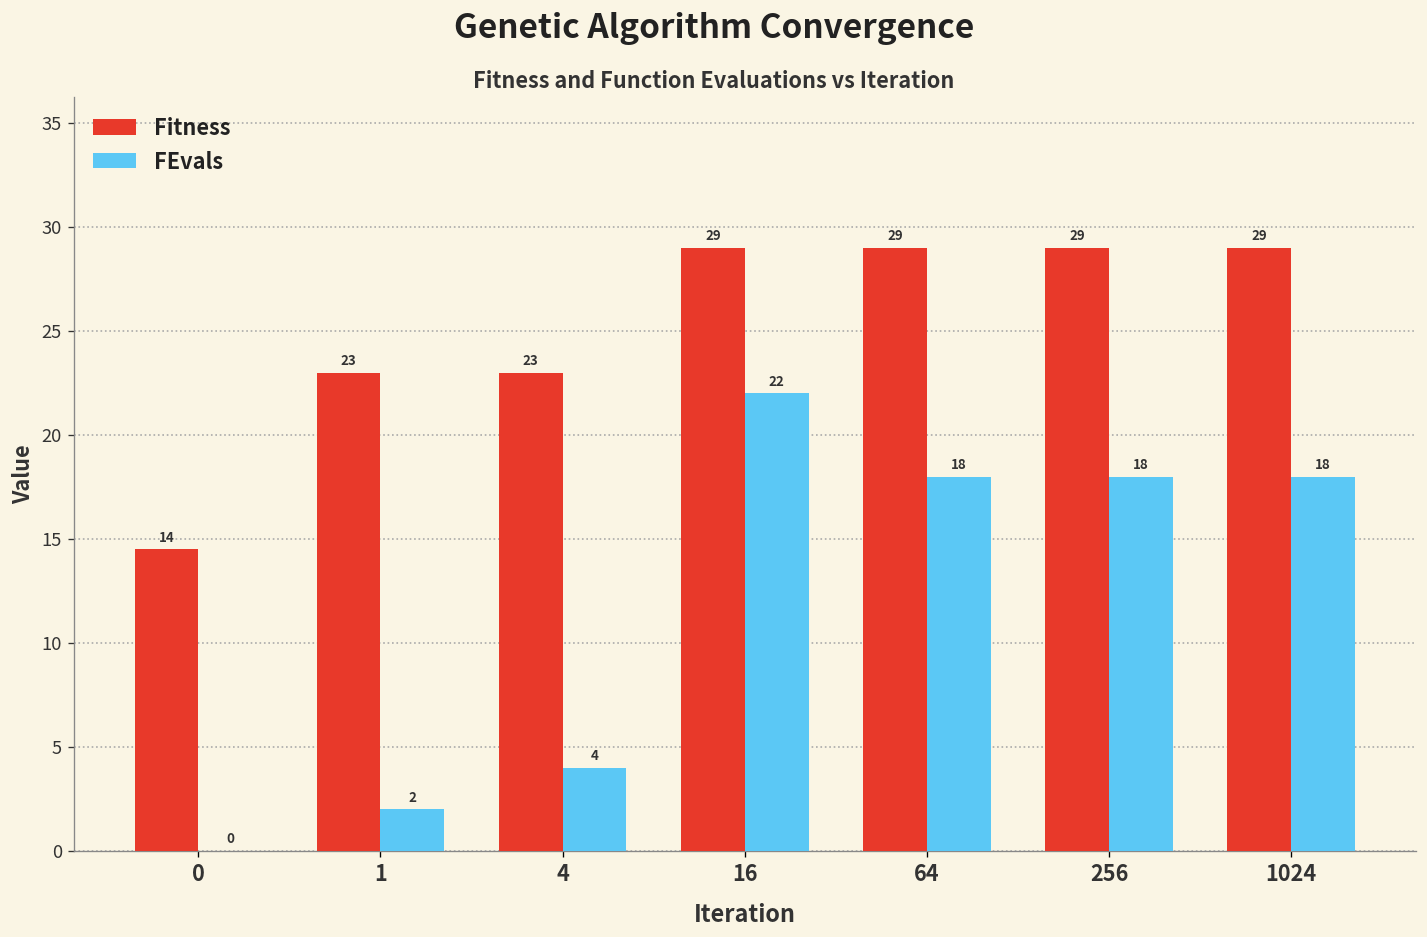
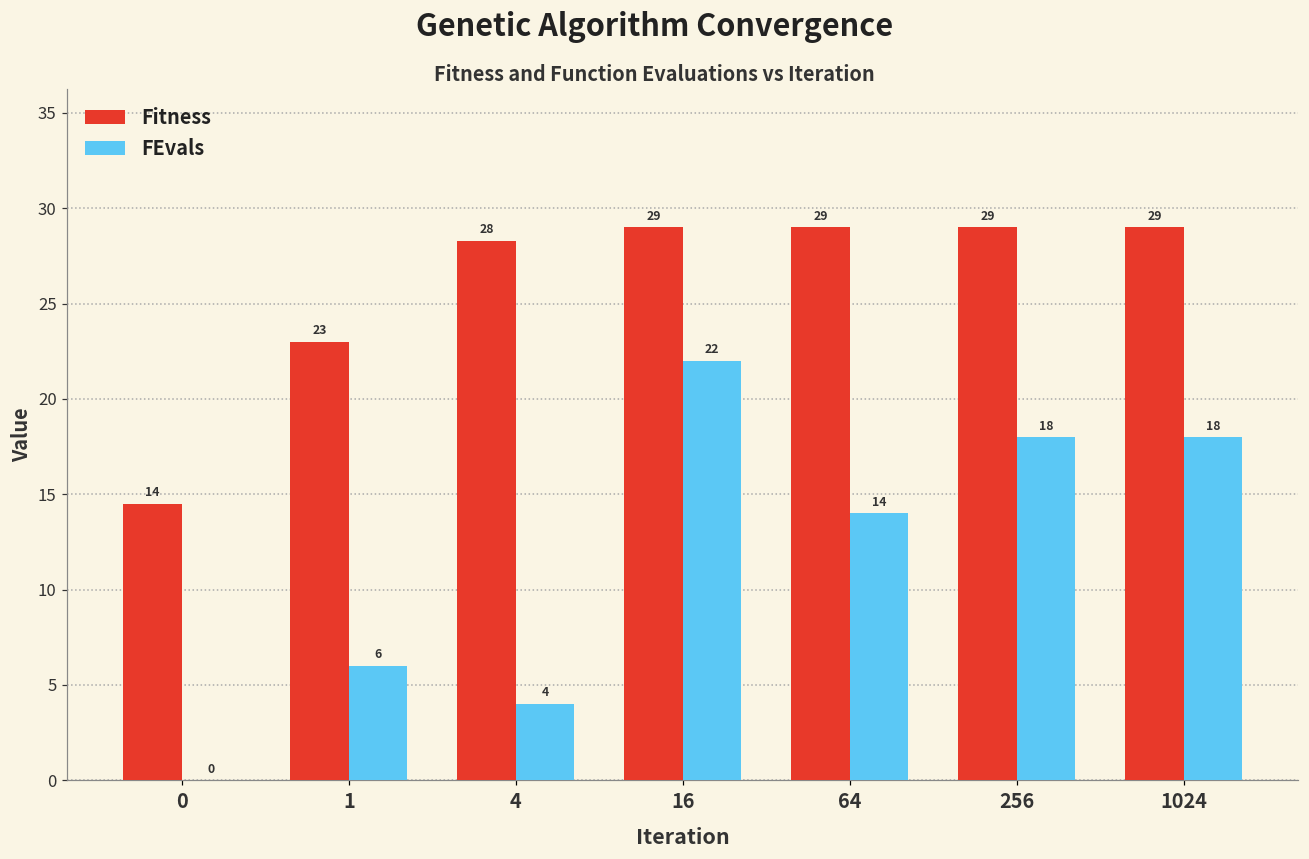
  {
    "Fitness": {
      "0": 14,
      "1": 23,
-     "4": 23,
+     "4": 28,
      "16": 29,
      "64": 29,
      "256": 29,
      "1024": 29
    },
    "FEvals": {
      "0": 0,
-     "1": 2,
+     "1": 6,
      "4": 4,
      "16": 22,
-     "64": 18,
+     "64": 14,
      "256": 18,
      "1024": 18
    }
  }
